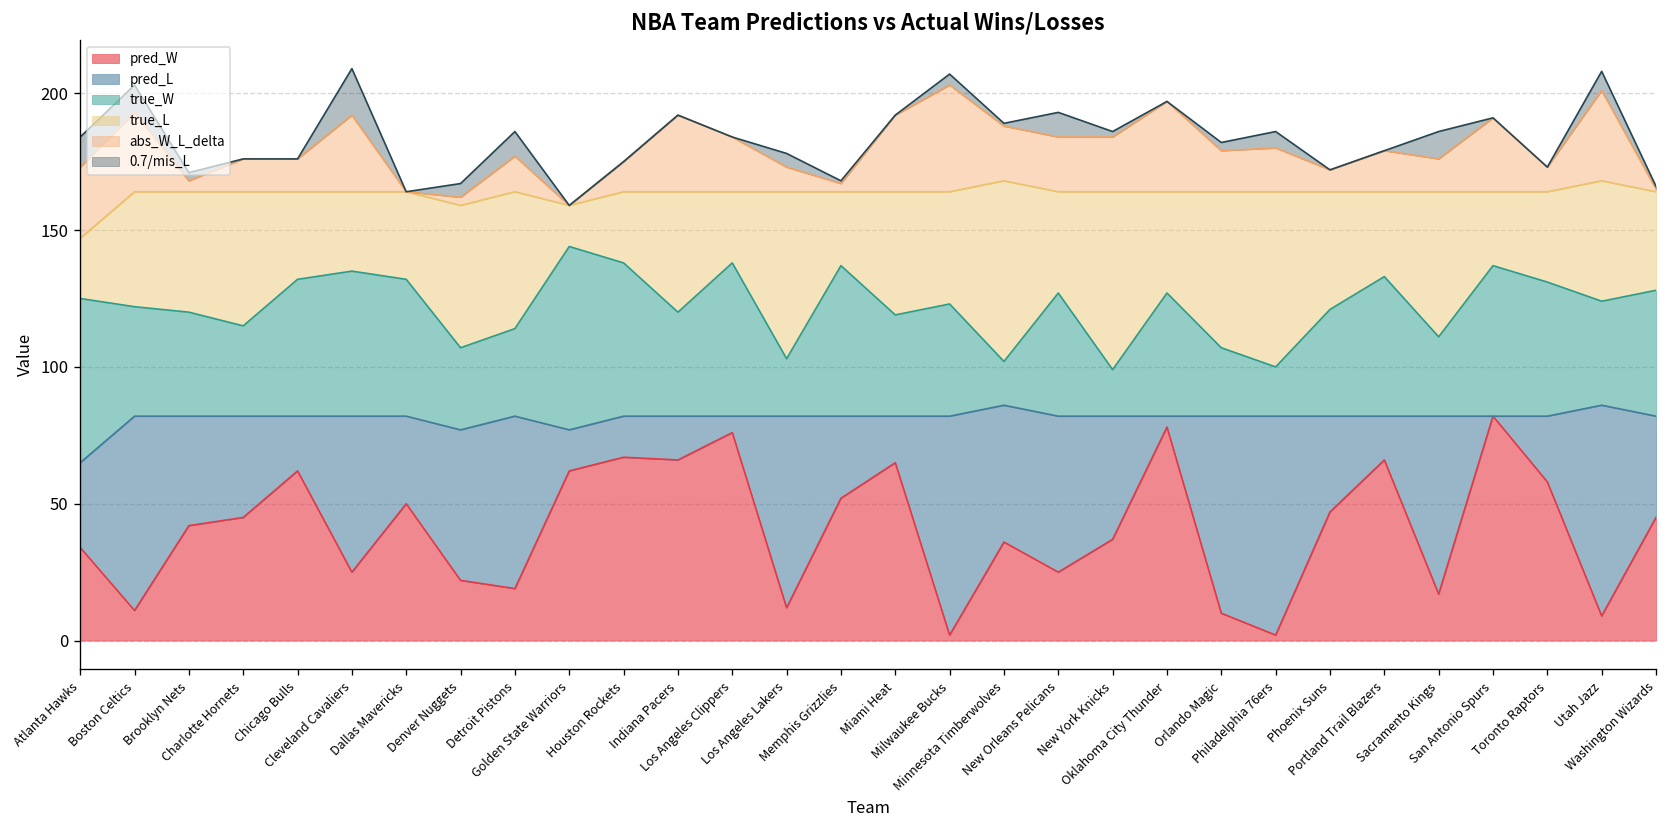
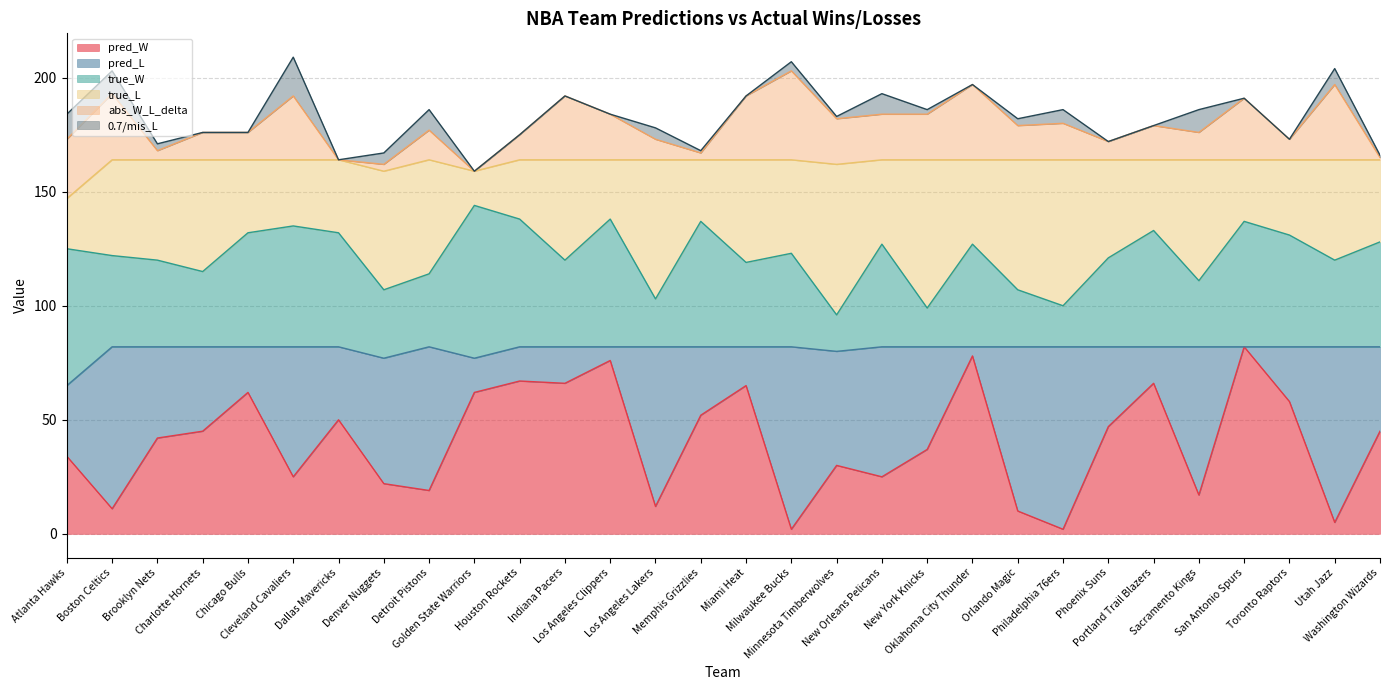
  {
    "pred_W": {
      "Atlanta Hawks": 34,
      "Boston Celtics": 11,
      "Brooklyn Nets": 42,
      "Charlotte Hornets": 45,
      "Chicago Bulls": 62,
      "Cleveland Cavaliers": 25,
      "Dallas Mavericks": 50,
      "Denver Nuggets": 22,
      "Detroit Pistons": 19,
      "Golden State Warriors": 62,
      "Houston Rockets": 67,
      "Indiana Pacers": 66,
      "Los Angeles Clippers": 76,
      "Los Angeles Lakers": 12,
      "Memphis Grizzlies": 52,
      "Miami Heat": 65,
      "Milwaukee Bucks": 2,
-     "Minnesota Timberwolves": 36,
+     "Minnesota Timberwolves": 30,
      "New Orleans Pelicans": 25,
      "New York Knicks": 37,
      "Oklahoma City Thunder": 78,
      "Orlando Magic": 10,
      "Philadelphia 76ers": 2,
      "Phoenix Suns": 47,
      "Portland Trail Blazers": 66,
      "Sacramento Kings": 17,
      "Toronto Raptors": 58,
-     "Utah Jazz": 9,
+     "Utah Jazz": 5,
      "Washington Wizards": 45
    }
  }
